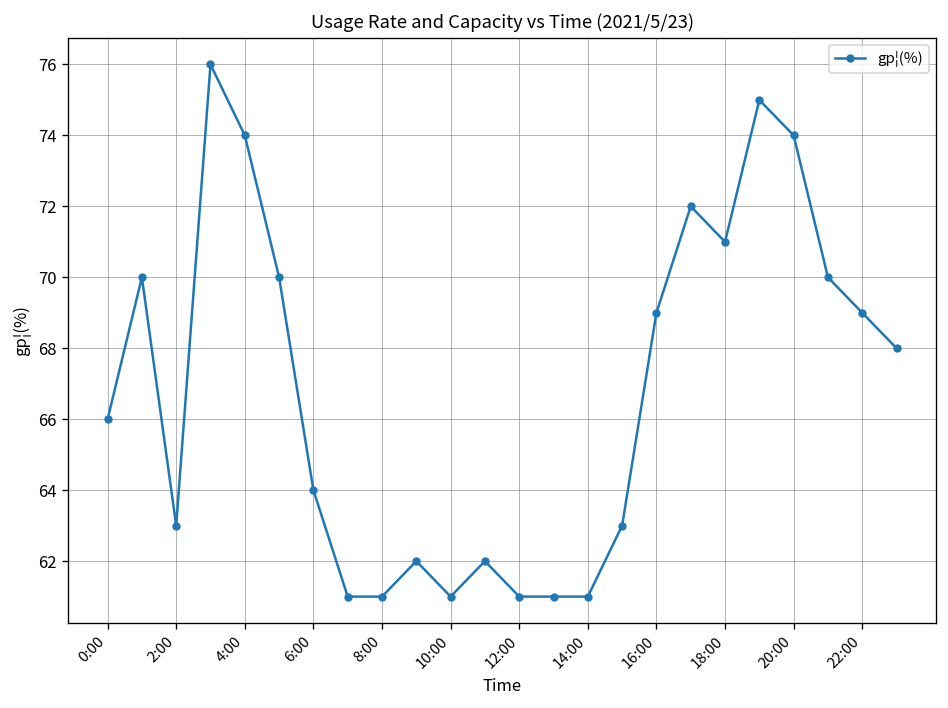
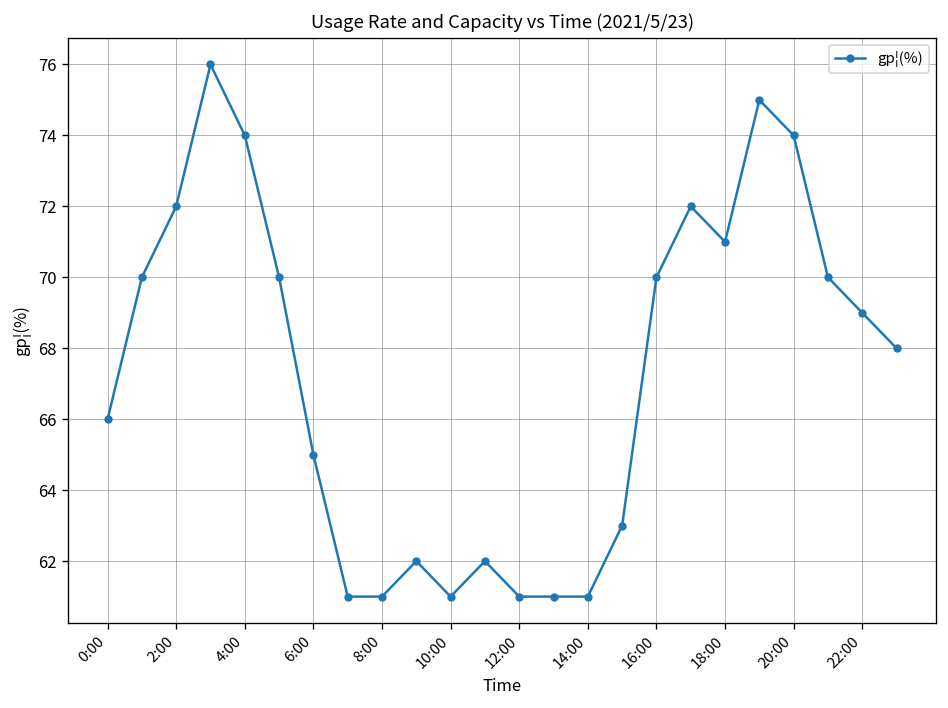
  {
    "0:00": 66,
-   "2:00": 63,
+   "2:00": 72,
    "4:00": 74,
-   "6:00": 64,
+   "6:00": 65,
    "8:00": 61,
    "10:00": 61,
    "12:00": 61,
    "14:00": 61,
-   "16:00": 69,
+   "16:00": 70,
    "18:00": 71,
    "20:00": 74,
    "22:00": 69
  }
